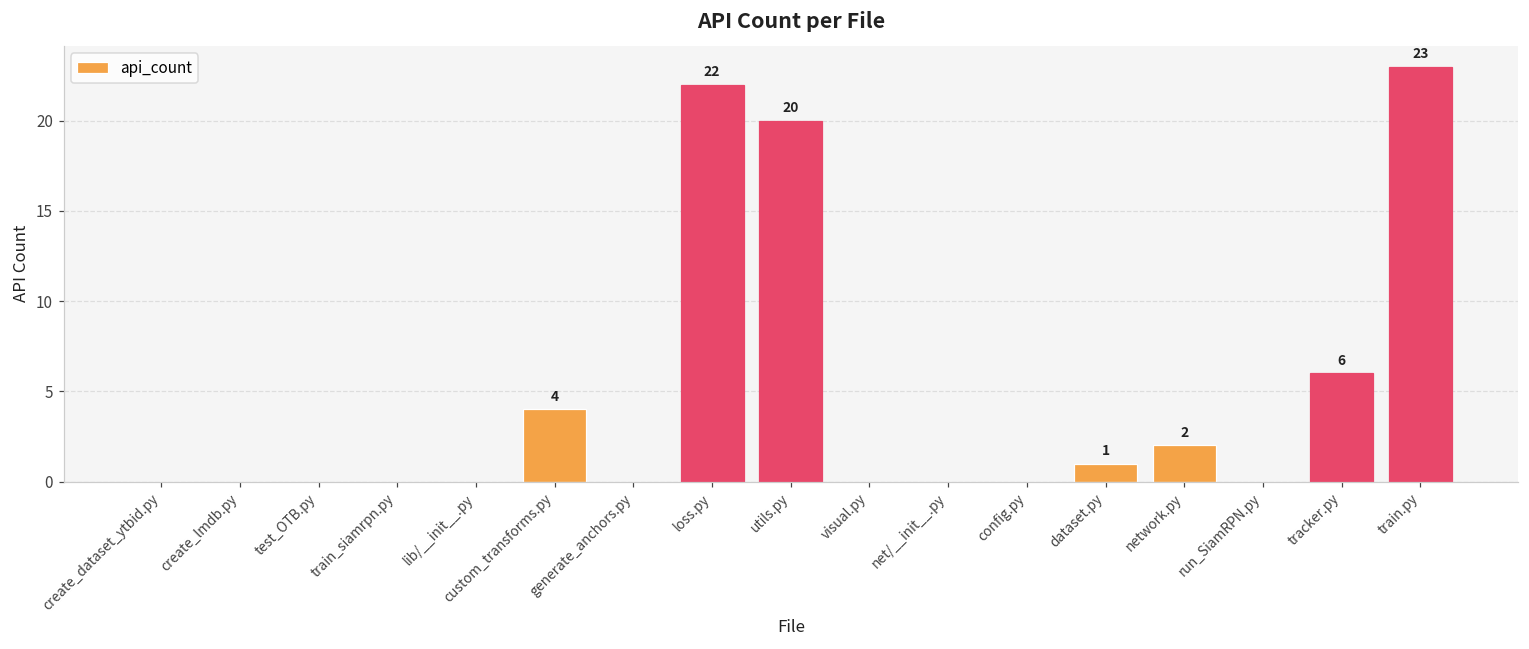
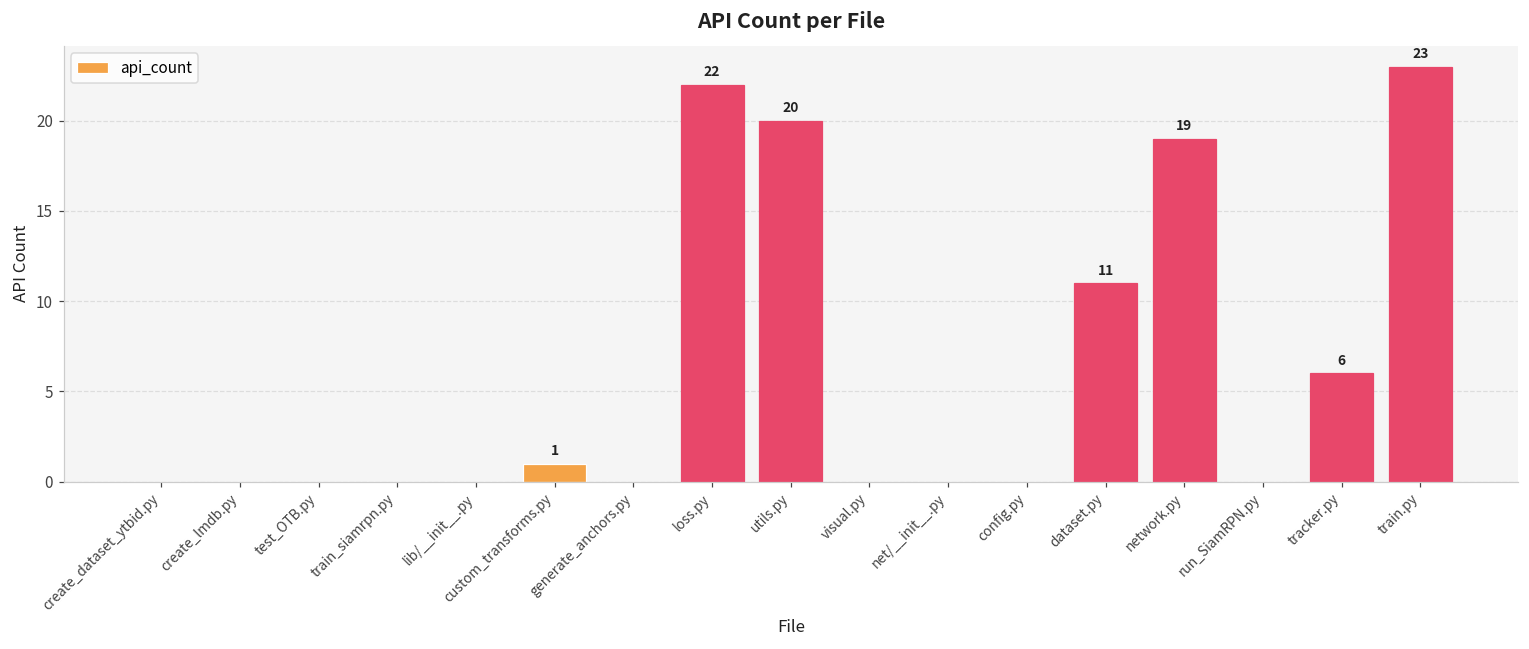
  {
-   "custom_transforms.py": 4,
+   "custom_transforms.py": 1,
    "loss.py": 22,
    "utils.py": 20,
-   "dataset.py": 1,
-   "network.py": 2,
+   "dataset.py": 11,
+   "network.py": 19,
    "tracker.py": 6,
    "train.py": 23
  }
